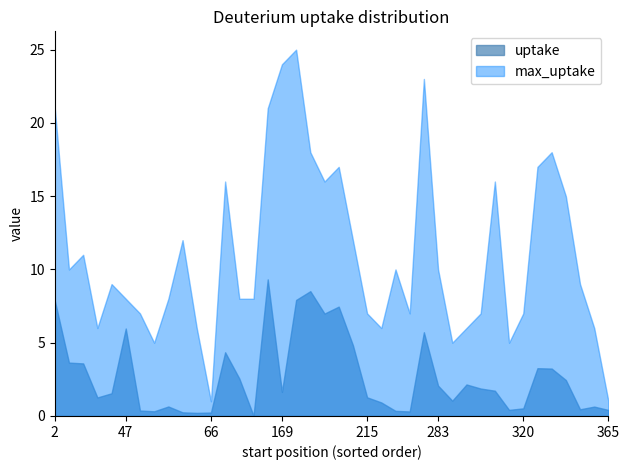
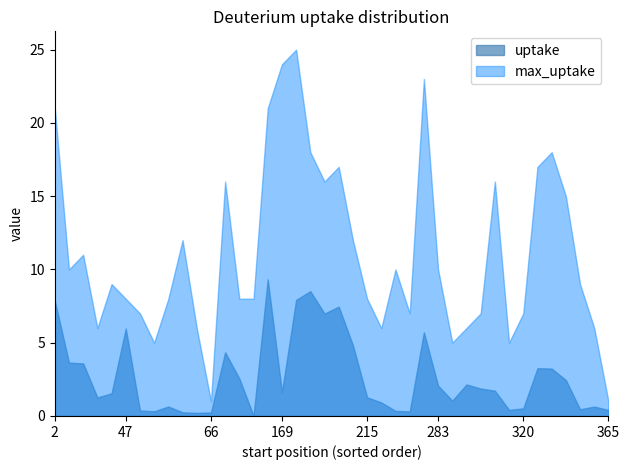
  {
    "uptake": {
      "47": 6,
      "66": 0.2,
      "169": 1.6,
      "215": 1.3,
      "283": 2,
      "320": 0.5,
      "365": 0.4
    },
    "max_uptake": {
      "47": 8,
      "66": 1,
      "169": 24,
-     "215": 7,
+     "215": 8,
      "283": 10,
      "320": 7,
      "365": 1
    }
  }
